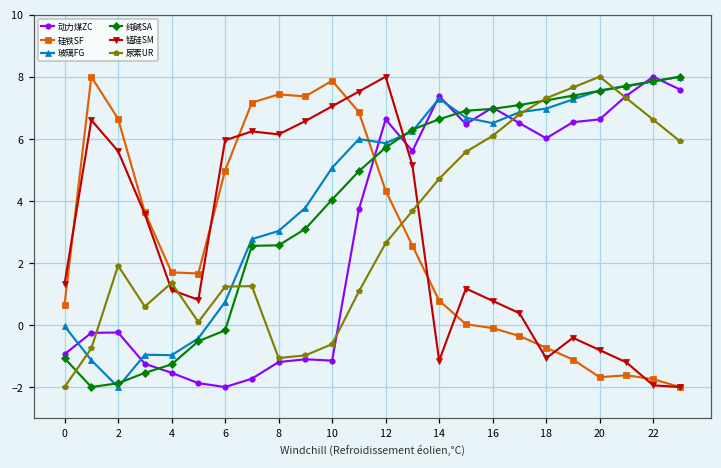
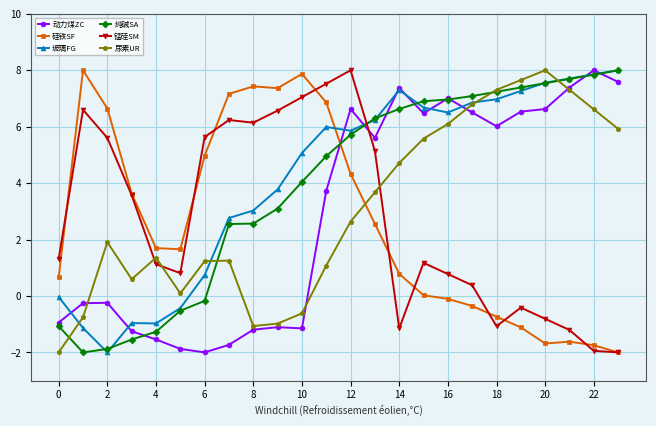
  {
    "动力煤ZC": {
      "0": -0.9,
      "2": -0.2,
      "4": -1.5,
      "6": -2.0,
      "8": -1.2,
      "10": -1.1,
      "12": 6.6,
      "18": 6.0,
      "20": 6.6,
      "22": 8.0
    },
    "硅铁SF": {
      "0": 0.7,
      "2": 6.6,
      "4": 1.7,
      "6": 5.0,
      "8": 7.4,
      "10": 7.9,
      "12": 4.3,
      "14": 0.8,
      "16": -0.1,
      "18": -0.7,
      "20": -1.7,
      "22": -1.7
    },
    "玻璃FG": {
      "0": 0.0,
      "2": -2.0,
      "4": -1.0,
      "6": 0.7,
      "8": 3.0,
      "10": 5.1,
      "12": 5.9,
      "16": 6.5,
      "18": 7.0
    },
    "纯碱SA": {
      "0": -1.1,
      "2": -1.9,
      "4": -1.3,
      "6": -0.2,
      "8": 2.6,
      "10": 4.0,
      "12": 5.7,
      "14": 6.6
    },
    "锰硅SM": {
      "0": 1.3,
      "2": 5.6,
      "4": 1.1,
-     "6": 6.0,
+     "6": 5.6,
      "8": 6.1,
      "10": 7.0,
      "12": 8.0,
      "14": -1.2,
      "16": 0.8,
      "18": -1.1,
      "20": -0.8,
      "22": -1.9
    },
    "尿素UR": {
      "0": -2.0,
      "2": 1.9,
      "4": 1.4,
      "6": 1.2,
      "8": -1.1,
      "10": -0.6,
      "12": 2.6,
      "14": 4.7,
      "16": 6.1,
      "20": 8.0,
      "22": 6.6
    }
  }
